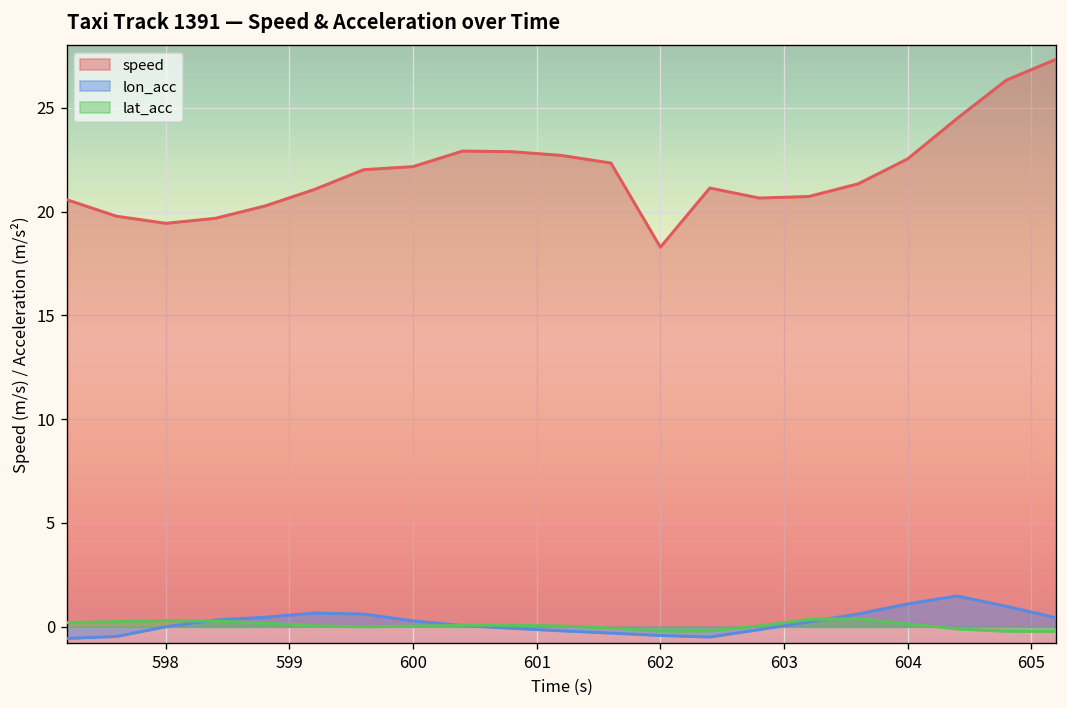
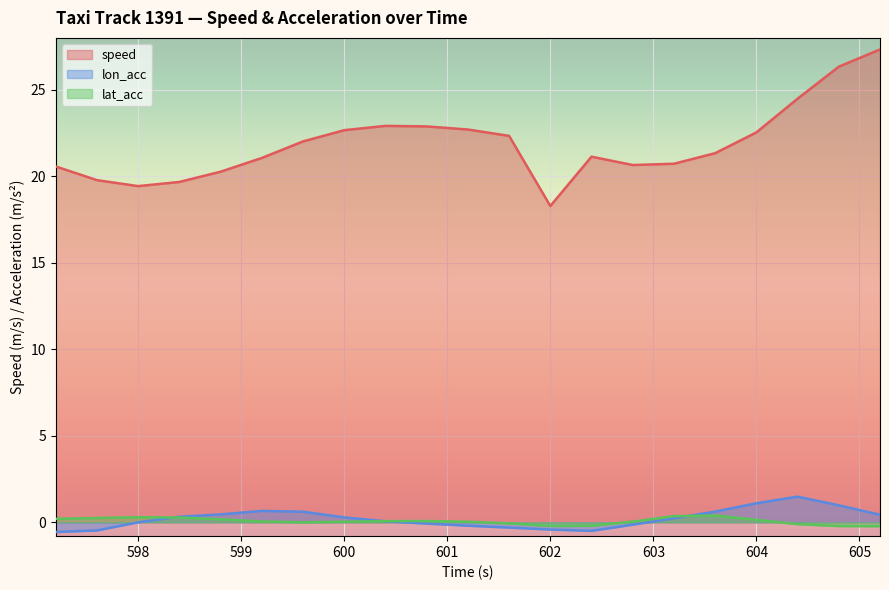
  {
    "speed": {
      "598": 19.4,
-     "600": 22.2,
+     "600": 22.7,
      "602": 18.3,
      "604": 22.5
    }
  }
